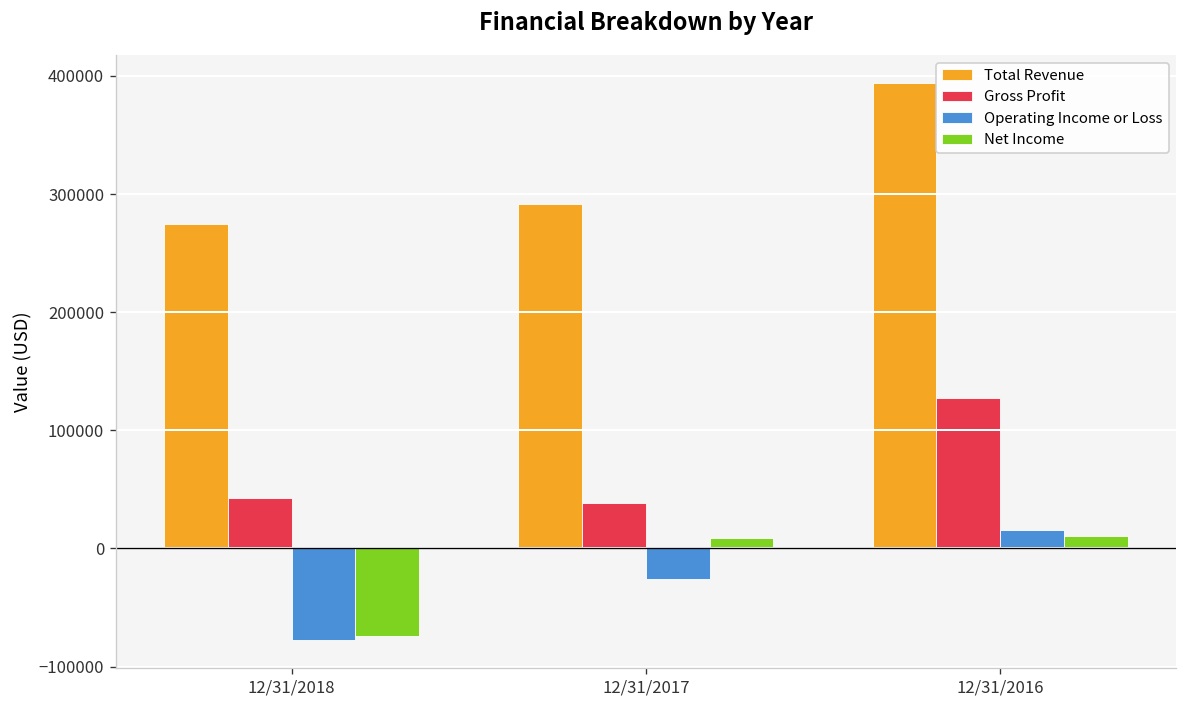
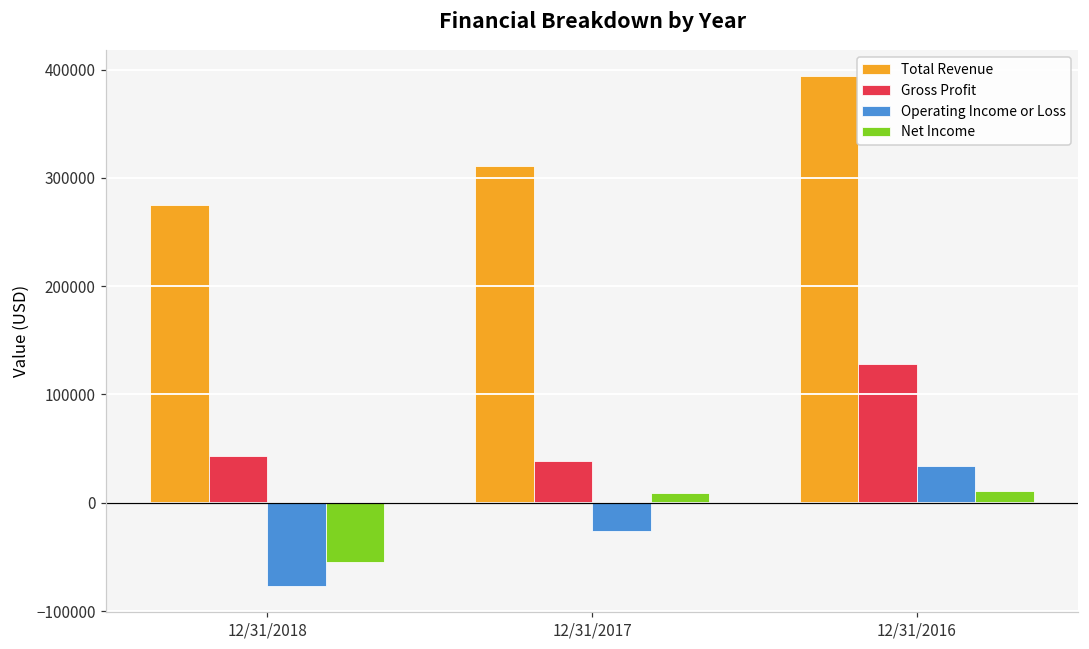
  {
    "Total Revenue": {
      "12/31/2018": 280000,
-     "12/31/2017": 290000,
+     "12/31/2017": 310000,
      "12/31/2016": 390000
    },
    "Gross Profit": {
      "12/31/2018": 40000,
      "12/31/2017": 40000,
      "12/31/2016": 130000
    },
    "Operating Income or Loss": {
      "12/31/2018": -80000,
      "12/31/2017": -30000,
-     "12/31/2016": 20000
+     "12/31/2016": 30000
    },
    "Net Income": {
-     "12/31/2018": -70000,
+     "12/31/2018": -50000,
      "12/31/2017": 10000,
      "12/31/2016": 10000
    }
  }
